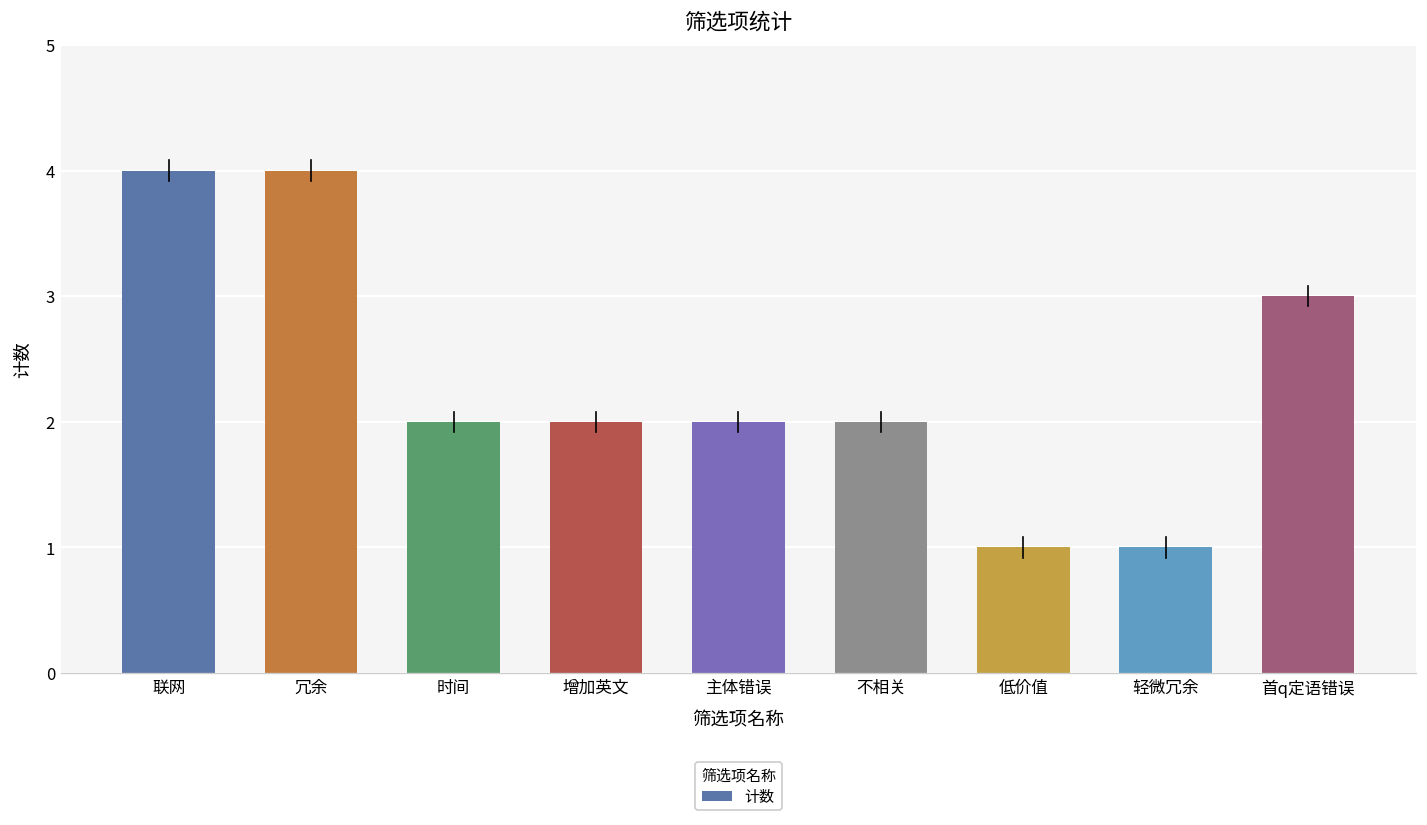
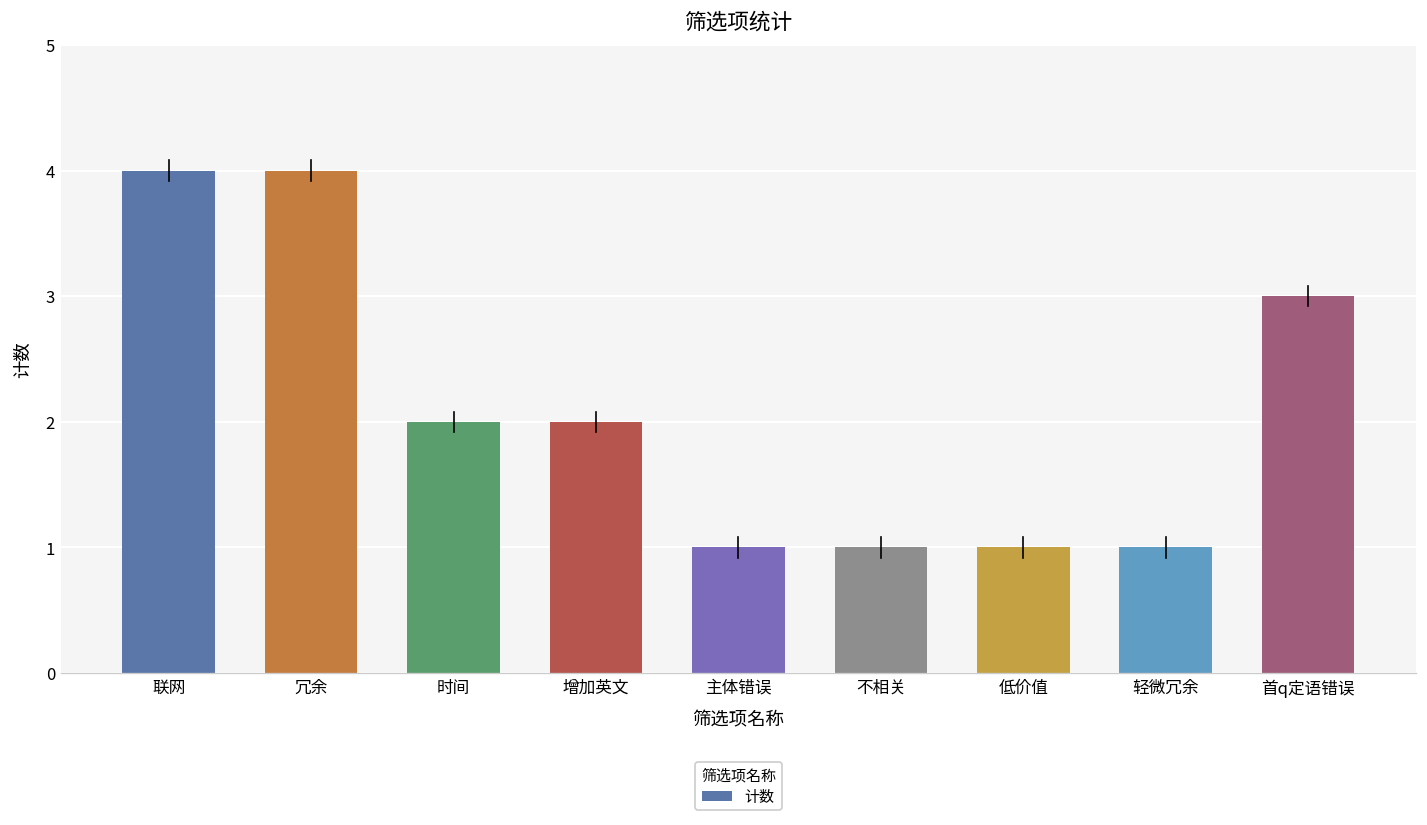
  {
    "计数": {
      "联网": 4,
      "冗余": 4,
      "时间": 2,
      "增加英文": 2,
-     "主体错误": 2,
-     "不相关": 2,
+     "主体错误": 1,
+     "不相关": 1,
      "低价值": 1,
      "轻微冗余": 1,
      "首q定语错误": 3
    }
  }
